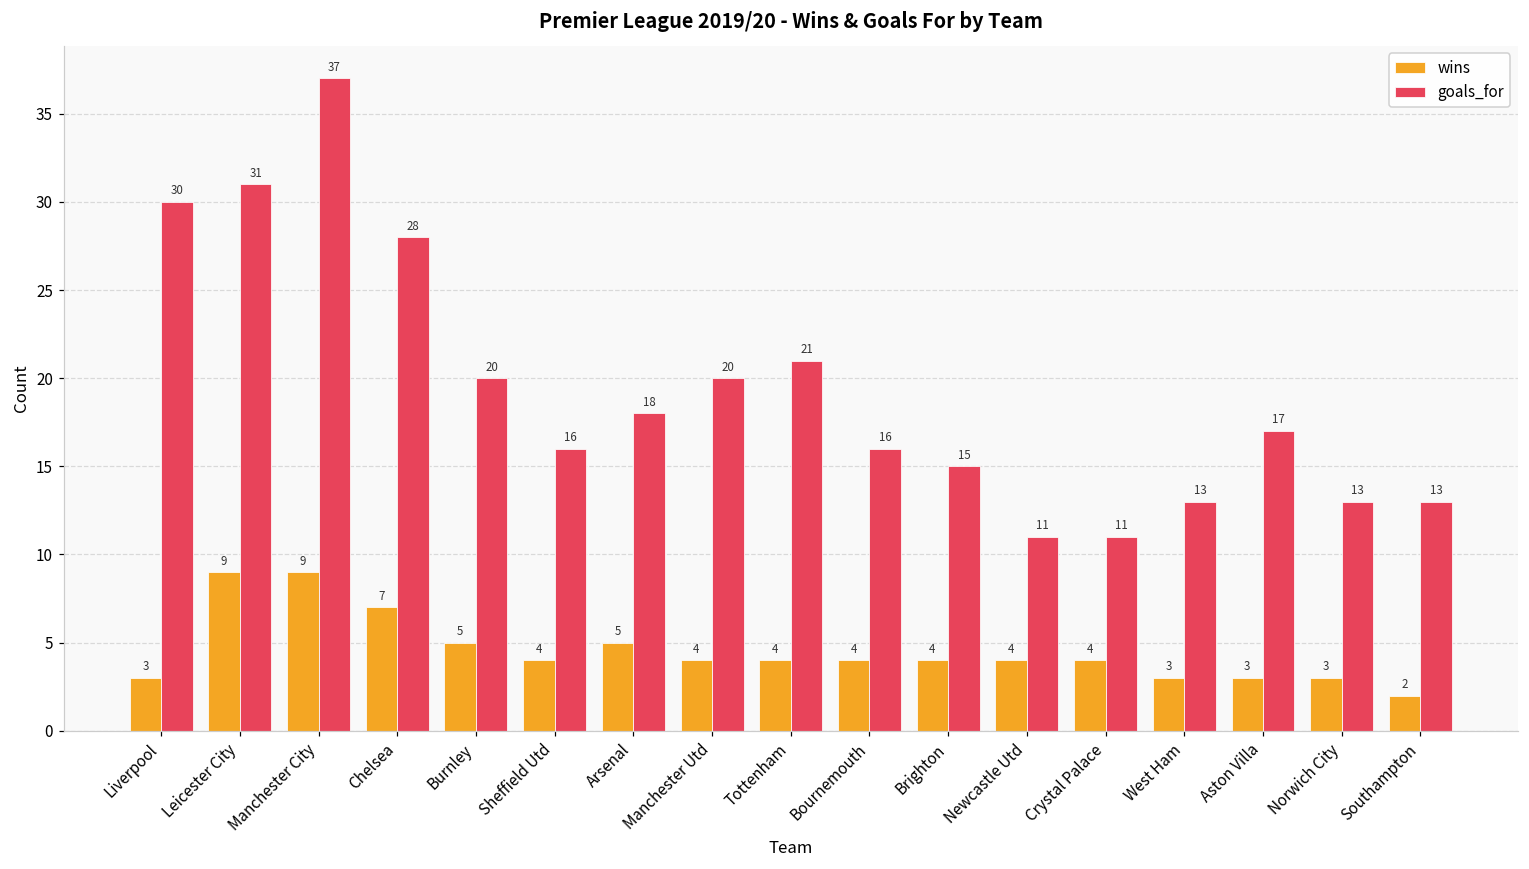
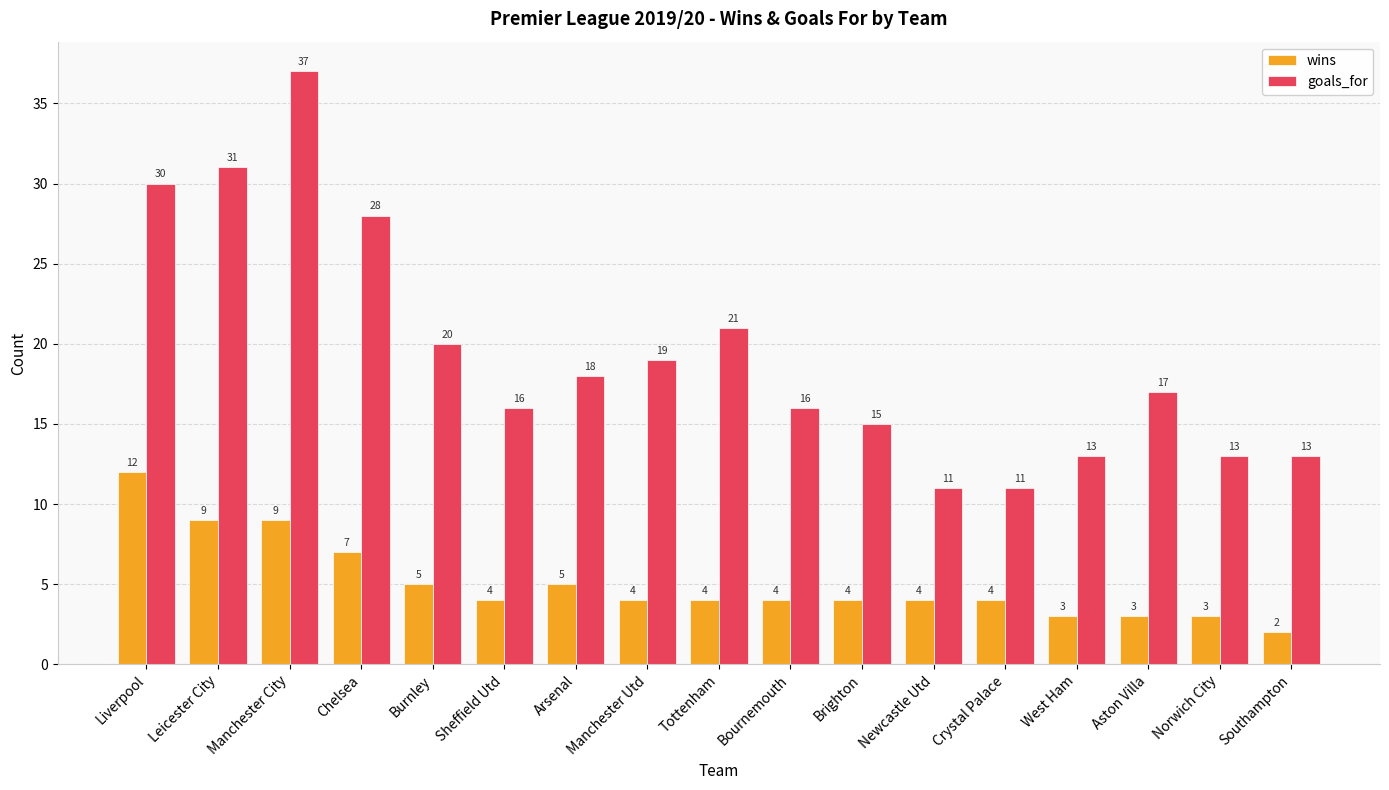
  {
    "wins": {
-     "Liverpool": 3,
+     "Liverpool": 12,
      "Leicester City": 9,
      "Manchester City": 9,
      "Chelsea": 7,
      "Burnley": 5,
      "Sheffield Utd": 4,
      "Arsenal": 5,
      "Manchester Utd": 4,
      "Tottenham": 4,
      "Bournemouth": 4,
      "Brighton": 4,
      "Newcastle Utd": 4,
      "Crystal Palace": 4,
      "West Ham": 3,
      "Aston Villa": 3,
      "Norwich City": 3,
      "Southampton": 2
    },
    "goals_for": {
      "Liverpool": 30,
      "Leicester City": 31,
      "Manchester City": 37,
      "Chelsea": 28,
      "Burnley": 20,
      "Sheffield Utd": 16,
      "Arsenal": 18,
-     "Manchester Utd": 20,
+     "Manchester Utd": 19,
      "Tottenham": 21,
      "Bournemouth": 16,
      "Brighton": 15,
      "Newcastle Utd": 11,
      "Crystal Palace": 11,
      "West Ham": 13,
      "Aston Villa": 17,
      "Norwich City": 13,
      "Southampton": 13
    }
  }
